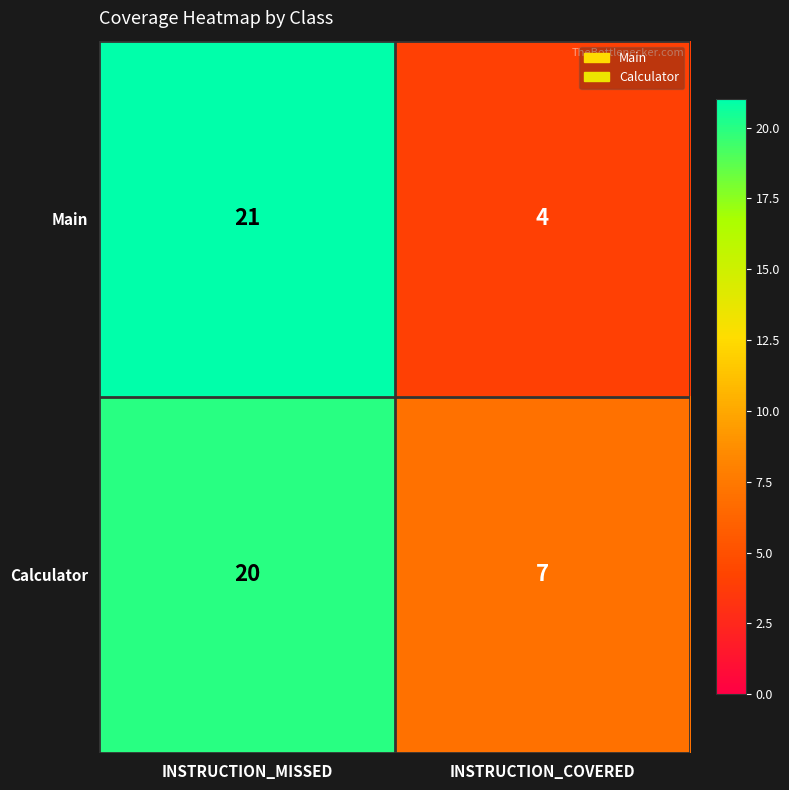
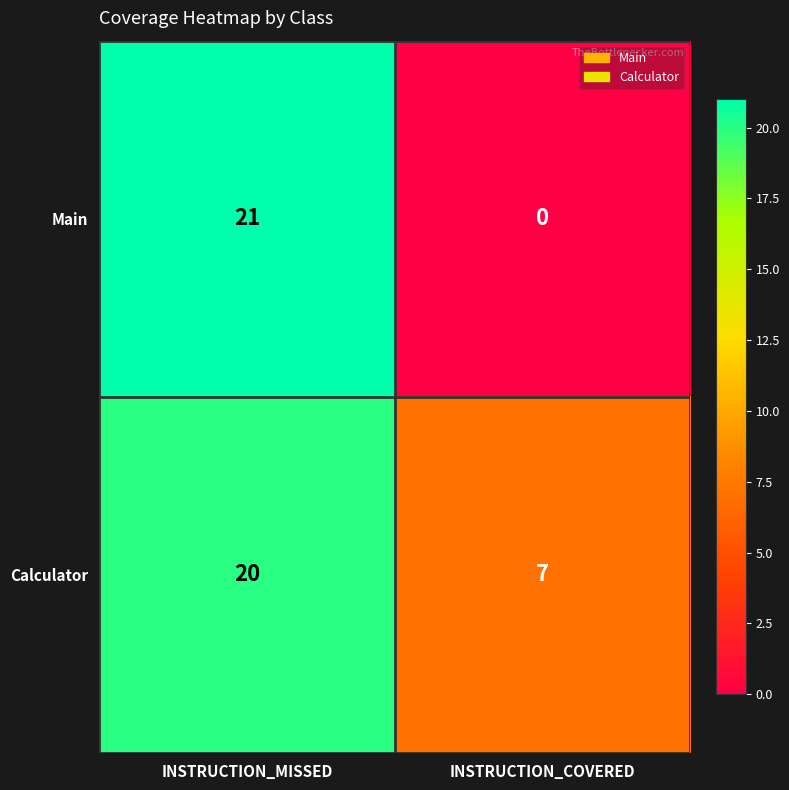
  {
    "Main": {
      "INSTRUCTION_MISSED": 21,
-     "INSTRUCTION_COVERED": 4
+     "INSTRUCTION_COVERED": 0
    },
    "Calculator": {
      "INSTRUCTION_MISSED": 20,
      "INSTRUCTION_COVERED": 7
    }
  }
